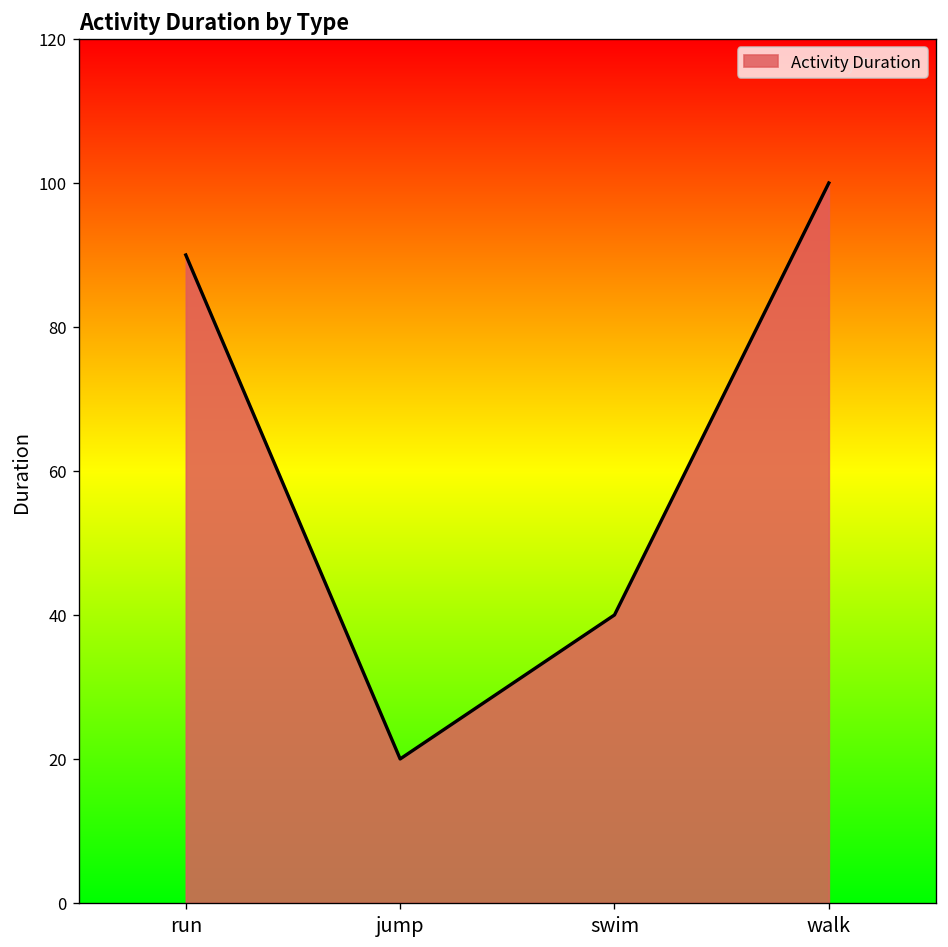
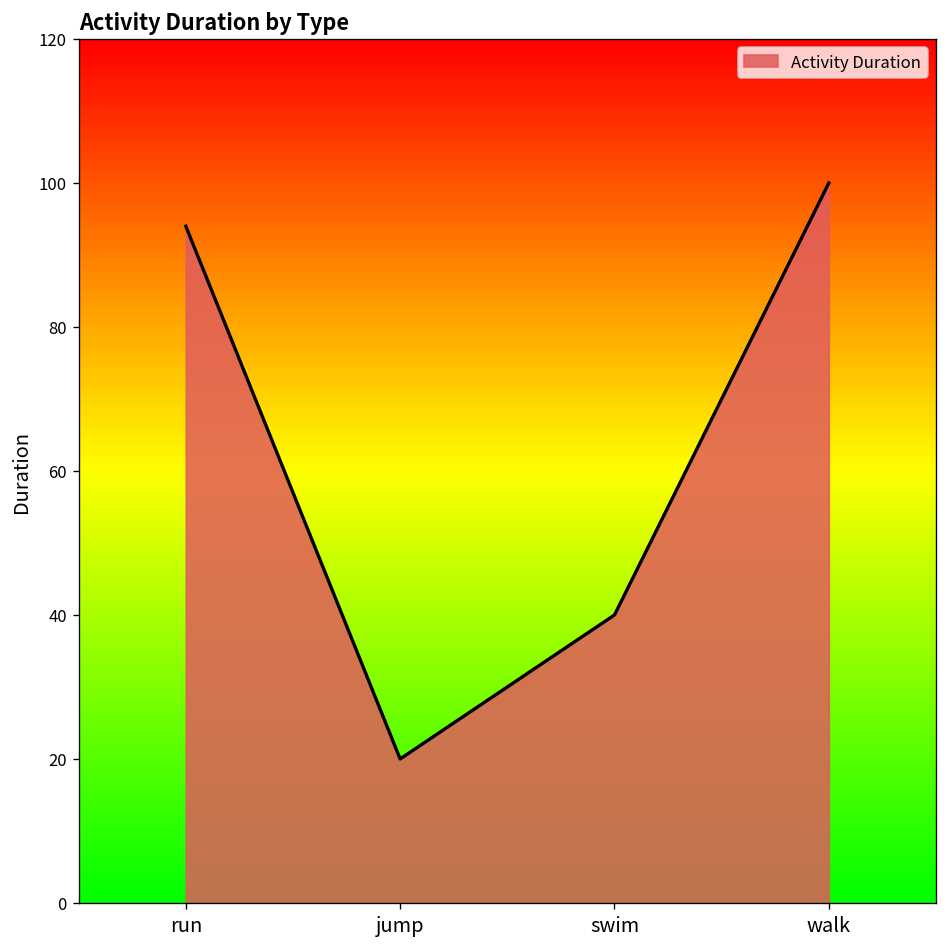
  {
-   "run": 90,
+   "run": 94,
    "jump": 20,
    "swim": 40,
    "walk": 100
  }
